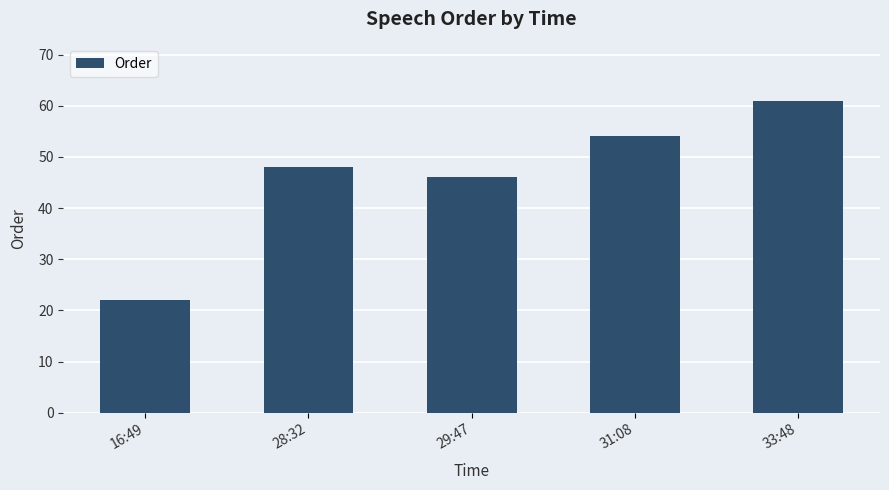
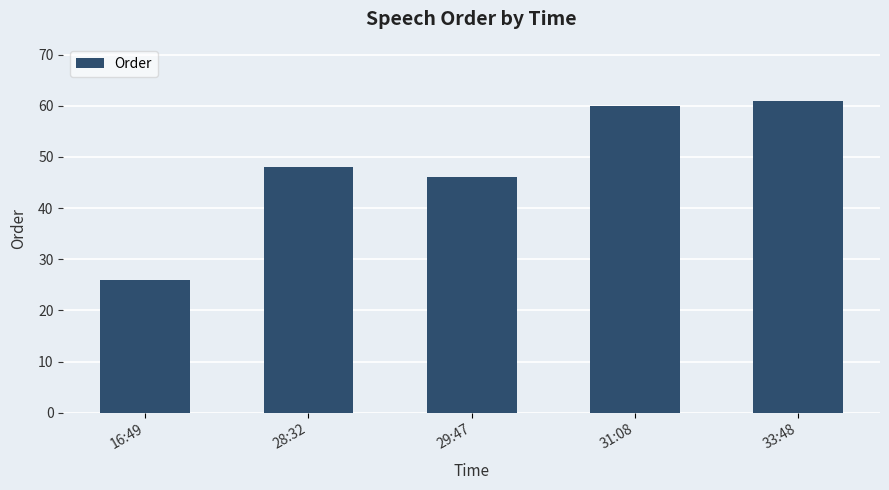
  {
-   "16:49": 22,
+   "16:49": 26,
    "28:32": 48,
    "29:47": 46,
-   "31:08": 54,
+   "31:08": 60,
    "33:48": 61
  }
